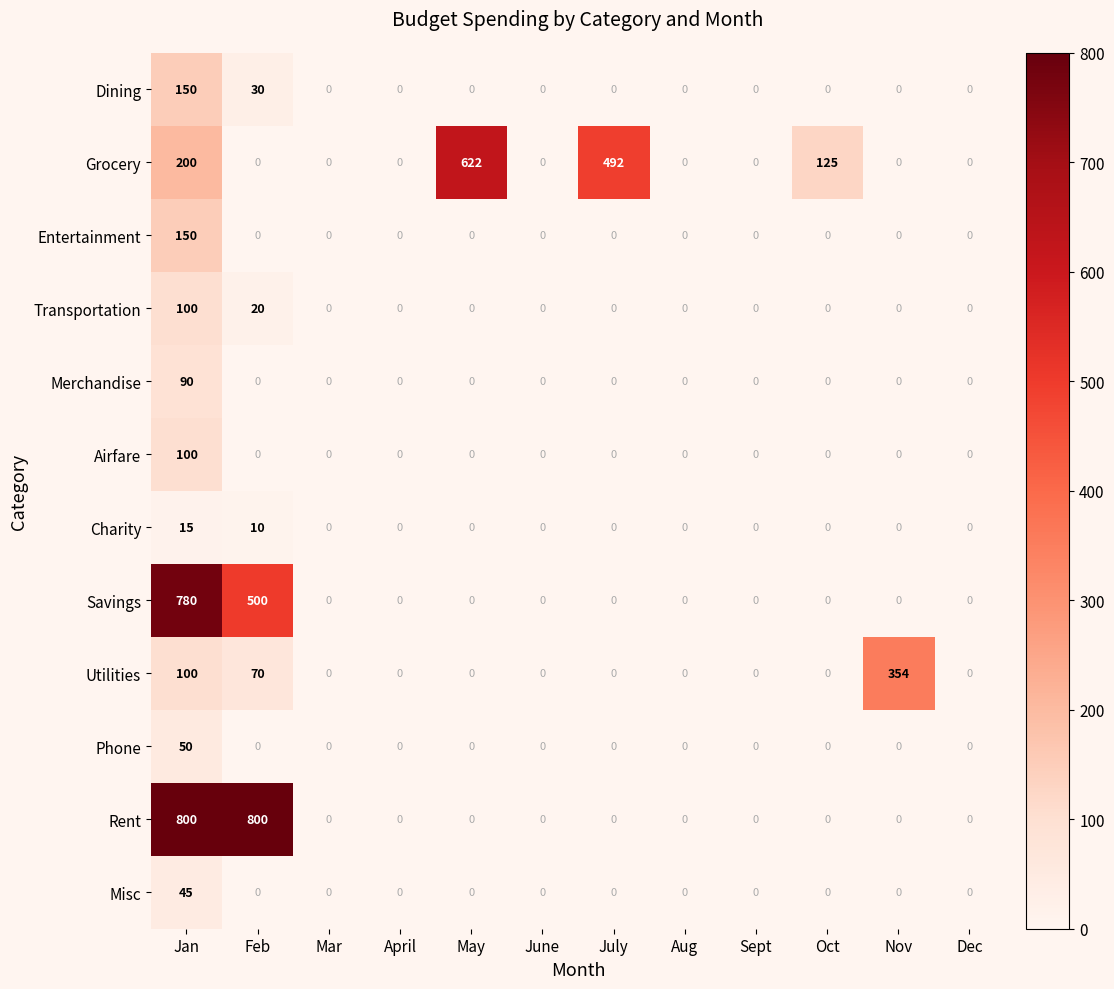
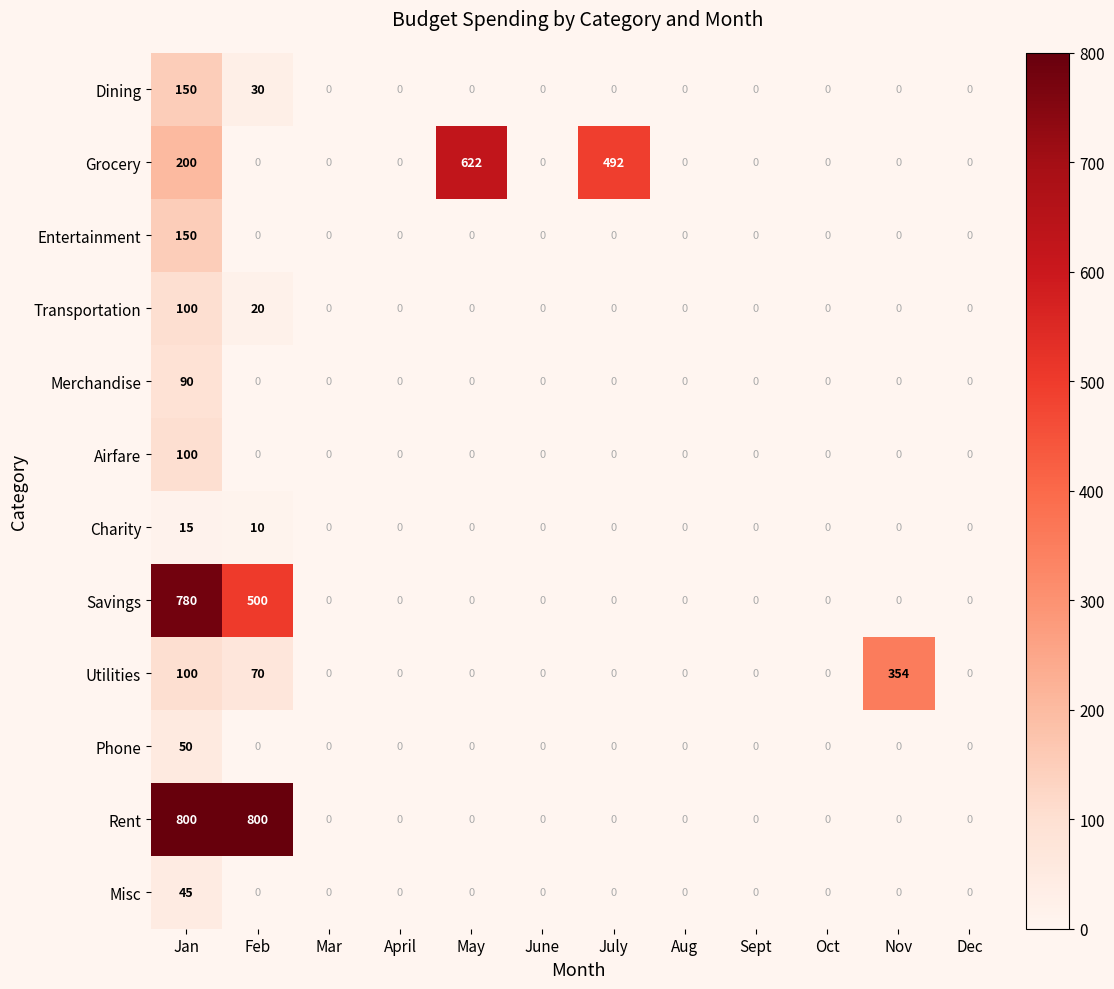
  {
    "Dining": {
      "Jan": 150,
      "Feb": 30,
      "Mar": 0,
      "April": 0,
      "May": 0,
      "June": 0,
      "July": 0,
      "Aug": 0,
      "Sept": 0,
      "Oct": 0,
      "Nov": 0,
      "Dec": 0
    },
    "Grocery": {
      "Jan": 200,
      "Feb": 0,
      "Mar": 0,
      "April": 0,
      "May": 622,
      "June": 0,
      "July": 492,
      "Aug": 0,
      "Sept": 0,
-     "Oct": 125,
+     "Oct": 0,
      "Nov": 0,
      "Dec": 0
    },
    "Entertainment": {
      "Jan": 150,
      "Feb": 0,
      "Mar": 0,
      "April": 0,
      "May": 0,
      "June": 0,
      "July": 0,
      "Aug": 0,
      "Sept": 0,
      "Oct": 0,
      "Nov": 0,
      "Dec": 0
    },
    "Transportation": {
      "Jan": 100,
      "Feb": 20,
      "Mar": 0,
      "April": 0,
      "May": 0,
      "June": 0,
      "July": 0,
      "Aug": 0,
      "Sept": 0,
      "Oct": 0,
      "Nov": 0,
      "Dec": 0
    },
    "Merchandise": {
      "Jan": 90,
      "Feb": 0,
      "Mar": 0,
      "April": 0,
      "May": 0,
      "June": 0,
      "July": 0,
      "Aug": 0,
      "Sept": 0,
      "Oct": 0,
      "Nov": 0,
      "Dec": 0
    },
    "Airfare": {
      "Jan": 100,
      "Feb": 0,
      "Mar": 0,
      "April": 0,
      "May": 0,
      "June": 0,
      "July": 0,
      "Aug": 0,
      "Sept": 0,
      "Oct": 0,
      "Nov": 0,
      "Dec": 0
    },
    "Charity": {
      "Jan": 15,
      "Feb": 10,
      "Mar": 0,
      "April": 0,
      "May": 0,
      "June": 0,
      "July": 0,
      "Aug": 0,
      "Sept": 0,
      "Oct": 0,
      "Nov": 0,
      "Dec": 0
    },
    "Savings": {
      "Jan": 780,
      "Feb": 500,
      "Mar": 0,
      "April": 0,
      "May": 0,
      "June": 0,
      "July": 0,
      "Aug": 0,
      "Sept": 0,
      "Oct": 0,
      "Nov": 0,
      "Dec": 0
    },
    "Utilities": {
      "Jan": 100,
      "Feb": 70,
      "Mar": 0,
      "April": 0,
      "May": 0,
      "June": 0,
      "July": 0,
      "Aug": 0,
      "Sept": 0,
      "Oct": 0,
      "Nov": 354,
      "Dec": 0
    },
    "Phone": {
      "Jan": 50,
      "Feb": 0,
      "Mar": 0,
      "April": 0,
      "May": 0,
      "June": 0,
      "July": 0,
      "Aug": 0,
      "Sept": 0,
      "Oct": 0,
      "Nov": 0,
      "Dec": 0
    },
    "Rent": {
      "Jan": 800,
      "Feb": 800,
      "Mar": 0,
      "April": 0,
      "May": 0,
      "June": 0,
      "July": 0,
      "Aug": 0,
      "Sept": 0,
      "Oct": 0,
      "Nov": 0,
      "Dec": 0
    },
    "Misc": {
      "Jan": 45,
      "Feb": 0,
      "Mar": 0,
      "April": 0,
      "May": 0,
      "June": 0,
      "July": 0,
      "Aug": 0,
      "Sept": 0,
      "Oct": 0,
      "Nov": 0,
      "Dec": 0
    }
  }
